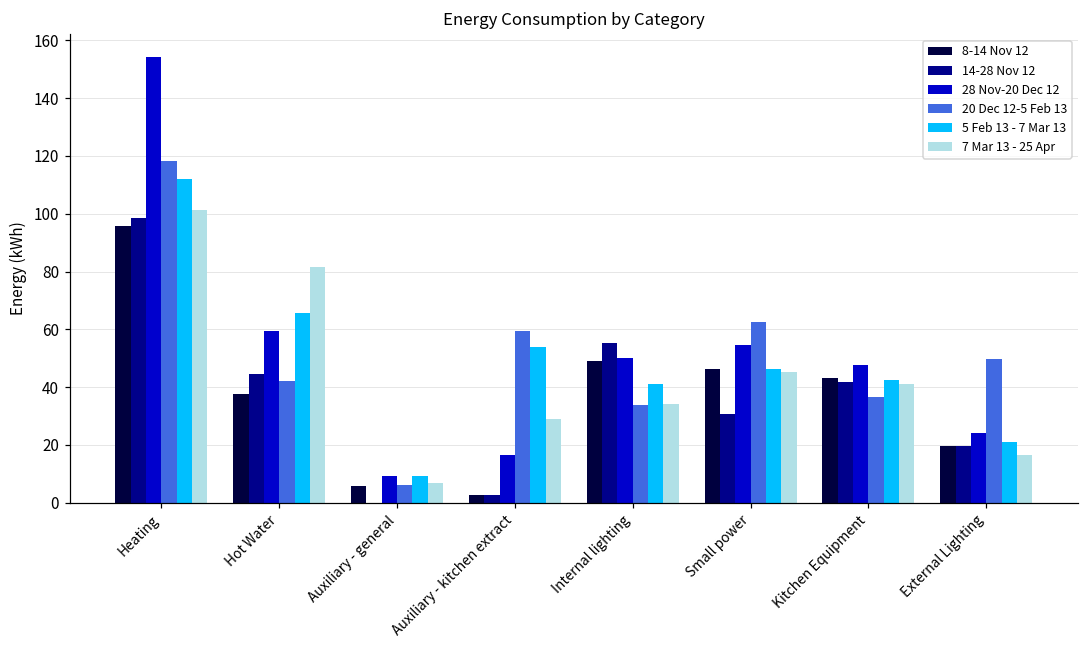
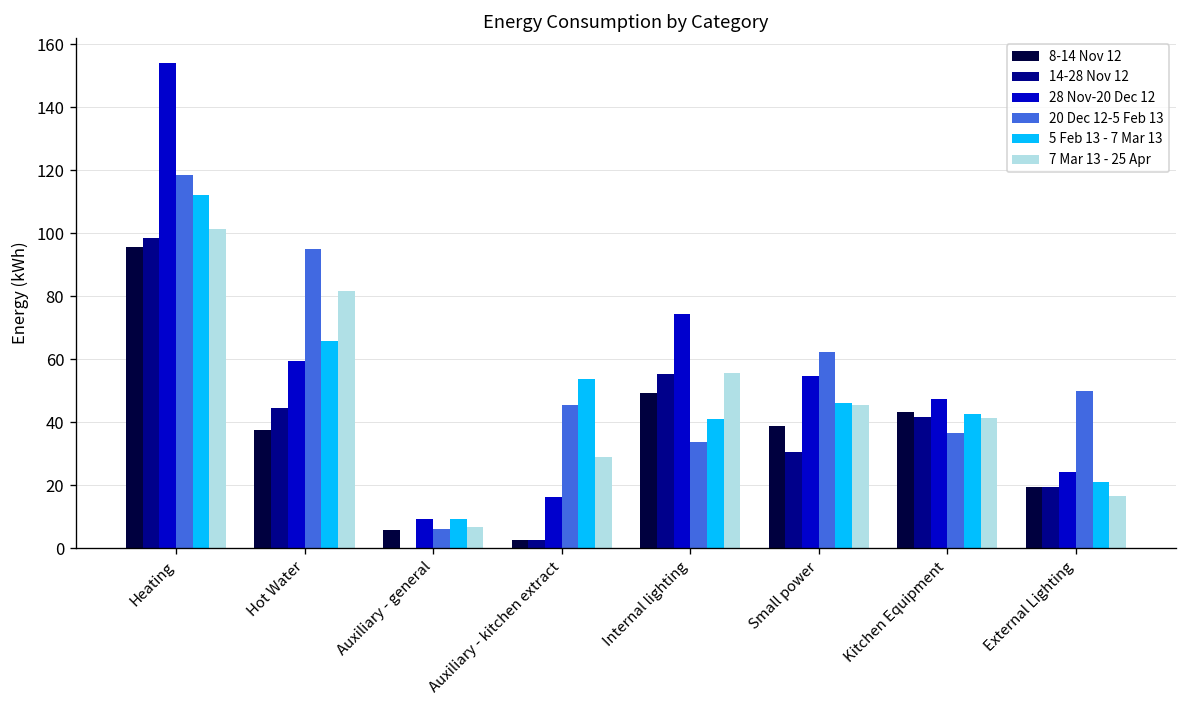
  {
    "8-14 Nov 12": {
      "Heating": 96,
      "Hot Water": 37,
      "Auxiliary - general": 6,
      "Auxiliary - kitchen extract": 3,
      "Internal lighting": 49,
-     "Small power": 46,
+     "Small power": 39,
      "Kitchen Equipment": 43,
      "External Lighting": 20
    },
    "14-28 Nov 12": {
      "Heating": 99,
      "Hot Water": 45,
      "Auxiliary - kitchen extract": 3,
      "Internal lighting": 55,
      "Small power": 31,
      "Kitchen Equipment": 42,
      "External Lighting": 19
    },
    "28 Nov-20 Dec 12": {
      "Heating": 154,
      "Hot Water": 60,
      "Auxiliary - general": 9,
      "Auxiliary - kitchen extract": 16,
-     "Internal lighting": 50,
+     "Internal lighting": 74,
      "Small power": 55,
      "Kitchen Equipment": 48,
      "External Lighting": 24
    },
    "20 Dec 12-5 Feb 13": {
      "Heating": 118,
-     "Hot Water": 42,
+     "Hot Water": 95,
      "Auxiliary - general": 6,
-     "Auxiliary - kitchen extract": 59,
+     "Auxiliary - kitchen extract": 46,
      "Internal lighting": 34,
      "Small power": 62,
      "Kitchen Equipment": 36,
      "External Lighting": 50
    },
    "5 Feb 13 - 7 Mar 13": {
      "Heating": 112,
      "Hot Water": 66,
      "Auxiliary - general": 9,
      "Auxiliary - kitchen extract": 54,
      "Internal lighting": 41,
      "Small power": 46,
      "Kitchen Equipment": 43,
      "External Lighting": 21
    },
    "7 Mar 13 - 25 Apr": {
      "Heating": 101,
      "Hot Water": 82,
      "Auxiliary - general": 7,
      "Auxiliary - kitchen extract": 29,
-     "Internal lighting": 34,
+     "Internal lighting": 56,
      "Small power": 45,
      "Kitchen Equipment": 41,
      "External Lighting": 17
    }
  }
